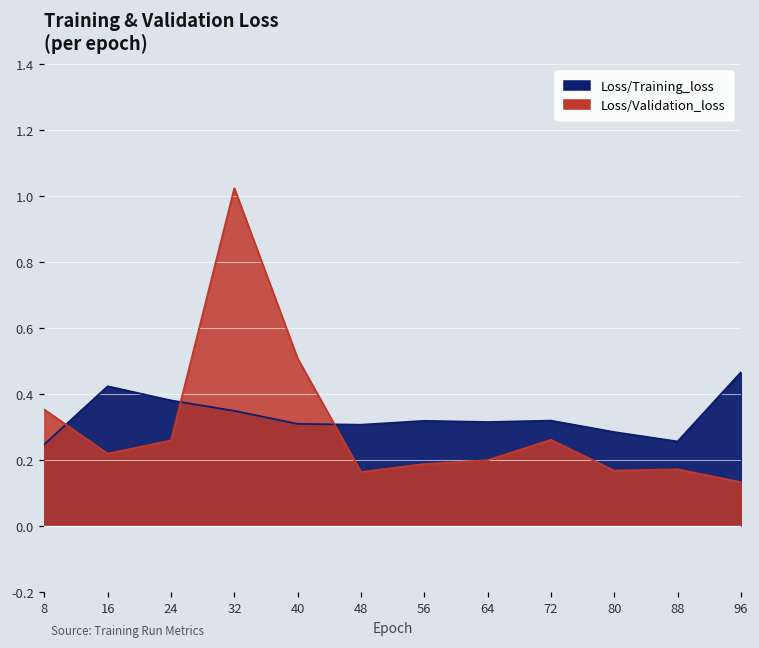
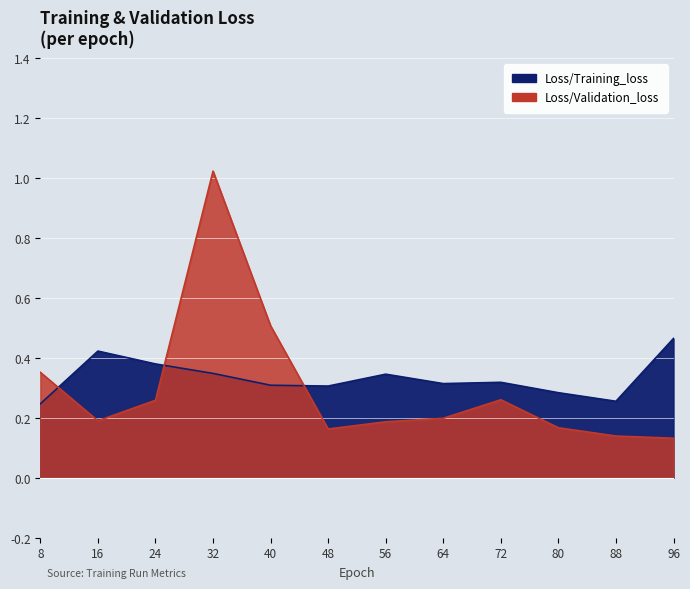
  {
    "Loss/Training_loss": {
      "8": 0.25,
      "16": 0.42,
      "24": 0.38,
      "32": 0.35,
      "40": 0.31,
      "48": 0.31,
-     "56": 0.32,
+     "56": 0.35,
      "64": 0.31,
      "72": 0.32,
      "80": 0.28,
      "88": 0.26,
      "96": 0.47
    },
    "Loss/Validation_loss": {
      "8": 0.35,
-     "16": 0.22,
+     "16": 0.19,
      "24": 0.26,
      "32": 1.02,
      "40": 0.51,
      "48": 0.16,
      "56": 0.19,
      "64": 0.20,
      "72": 0.26,
      "80": 0.17,
-     "88": 0.17,
+     "88": 0.14,
      "96": 0.13
    }
  }
